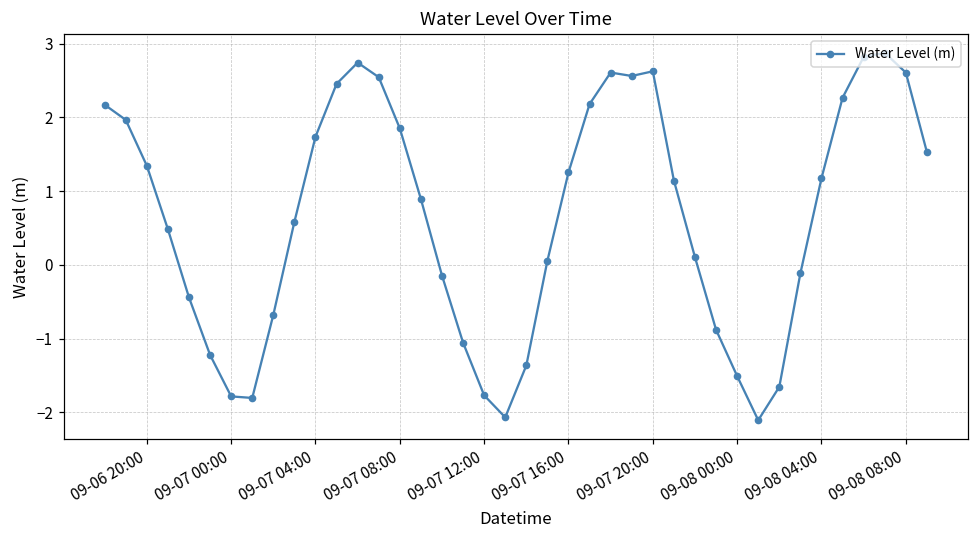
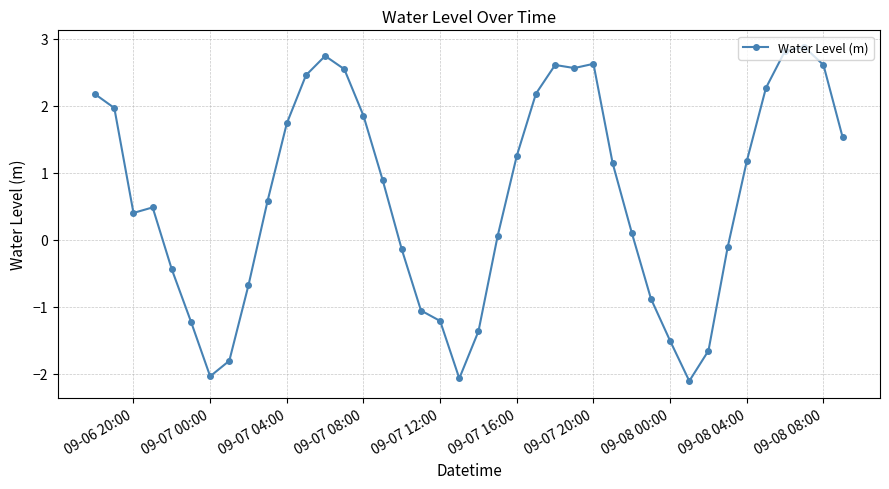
  {
-   "09-06 20:00": 1.3,
-   "09-07 00:00": -1.8,
+   "09-06 20:00": 0.4,
+   "09-07 00:00": -2.0,
    "09-07 04:00": 1.7,
    "09-07 08:00": 1.8,
-   "09-07 12:00": -1.8,
+   "09-07 12:00": -1.2,
    "09-07 16:00": 1.3,
    "09-07 20:00": 2.6,
    "09-08 00:00": -1.5,
    "09-08 04:00": 1.2,
    "09-08 08:00": 2.6
  }
